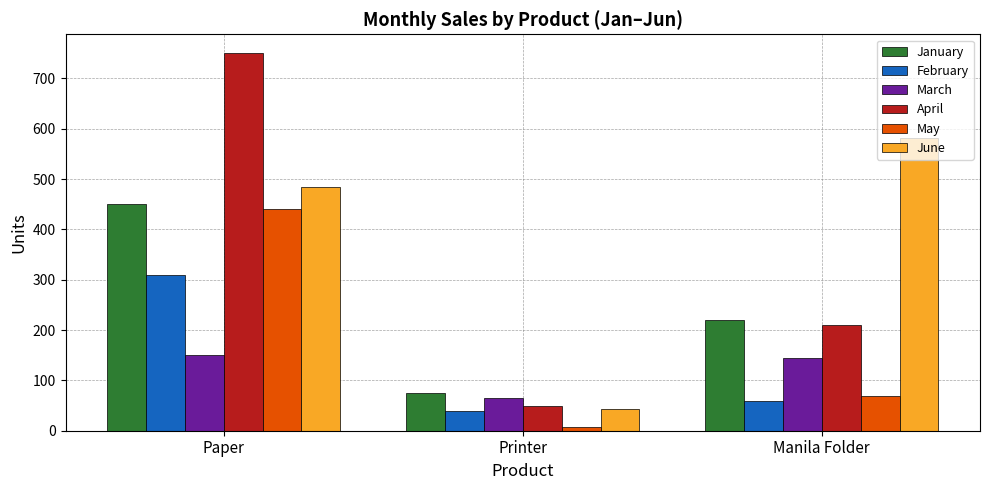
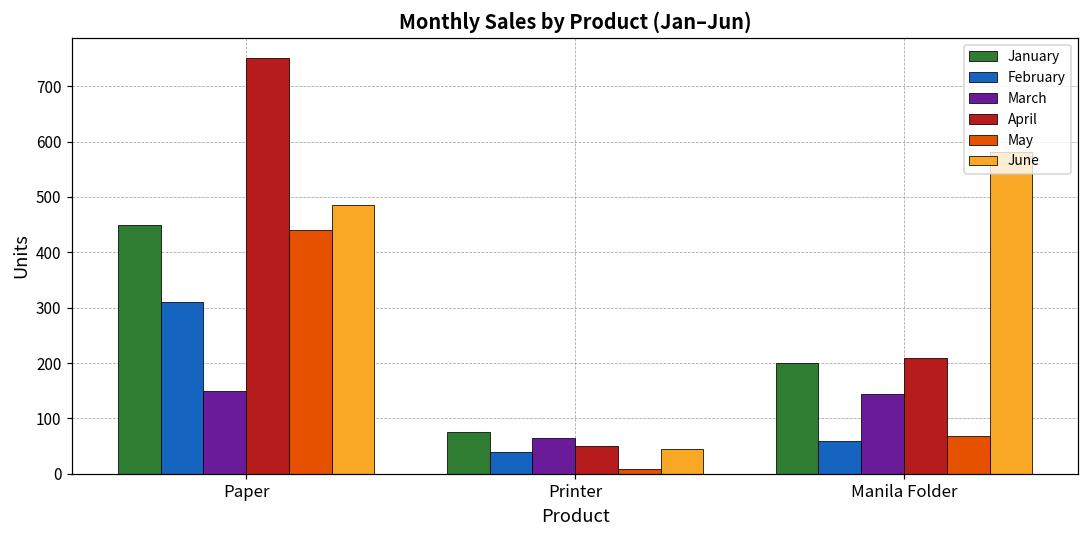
  {
    "January": {
      "Paper": 450,
      "Printer": 80,
-     "Manila Folder": 220
+     "Manila Folder": 200
    },
    "February": {
      "Paper": 310,
      "Printer": 40,
      "Manila Folder": 60
    },
    "March": {
      "Paper": 150,
      "Printer": 70,
      "Manila Folder": 150
    },
    "April": {
      "Paper": 750,
      "Printer": 50,
      "Manila Folder": 210
    },
    "May": {
      "Paper": 440,
      "Printer": 10,
      "Manila Folder": 70
    },
    "June": {
      "Paper": 490,
      "Printer": 40
    }
  }
